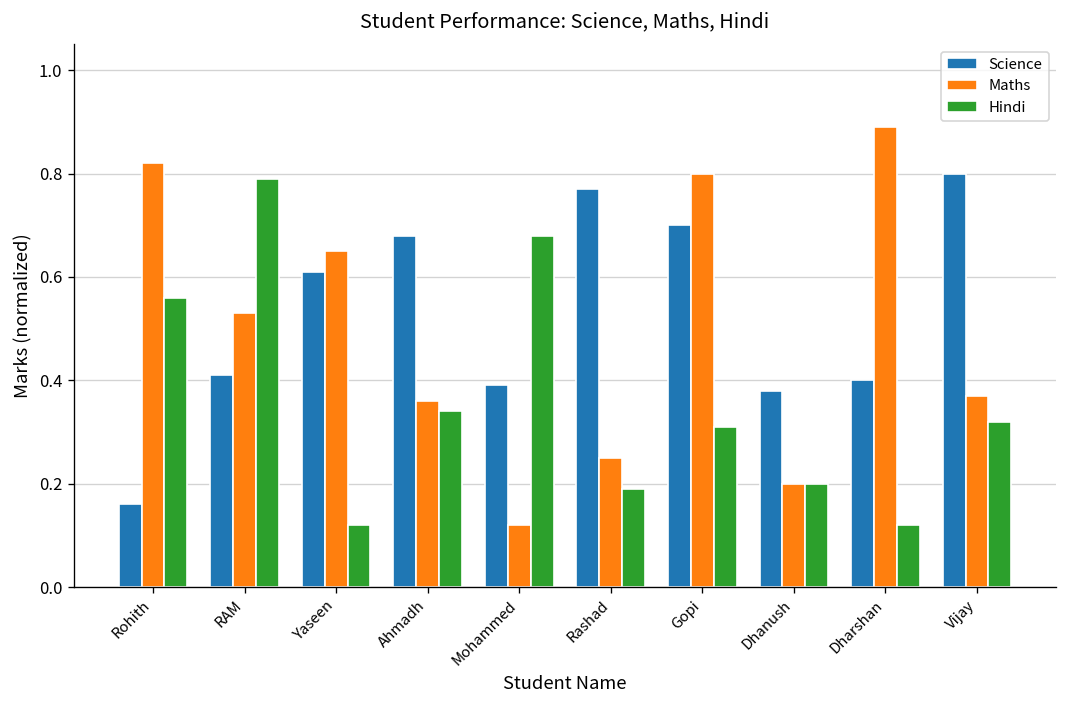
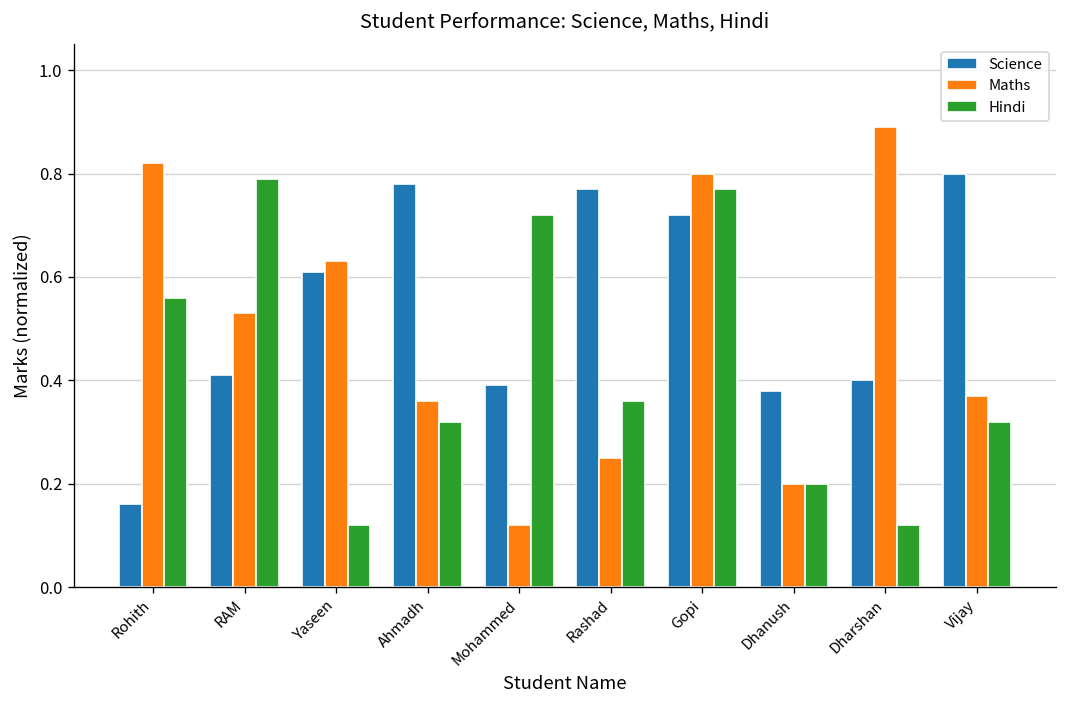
  {
    "Science": {
      "Rohith": 0.16,
      "RAM": 0.41,
      "Yaseen": 0.61,
-     "Ahmadh": 0.68,
+     "Ahmadh": 0.78,
      "Mohammed": 0.39,
      "Rashad": 0.77,
-     "Gopi": 0.70,
+     "Gopi": 0.72,
      "Dhanush": 0.38,
      "Dharshan": 0.40,
      "Vijay": 0.80
    },
    "Maths": {
      "Rohith": 0.82,
      "RAM": 0.53,
-     "Yaseen": 0.65,
+     "Yaseen": 0.63,
      "Ahmadh": 0.36,
      "Mohammed": 0.12,
      "Rashad": 0.25,
      "Gopi": 0.80,
      "Dhanush": 0.20,
      "Dharshan": 0.89,
      "Vijay": 0.37
    },
    "Hindi": {
      "Rohith": 0.56,
      "RAM": 0.79,
      "Yaseen": 0.12,
-     "Ahmadh": 0.34,
-     "Mohammed": 0.68,
-     "Rashad": 0.19,
-     "Gopi": 0.31,
+     "Ahmadh": 0.32,
+     "Mohammed": 0.72,
+     "Rashad": 0.36,
+     "Gopi": 0.77,
      "Dhanush": 0.20,
      "Dharshan": 0.12,
      "Vijay": 0.32
    }
  }
